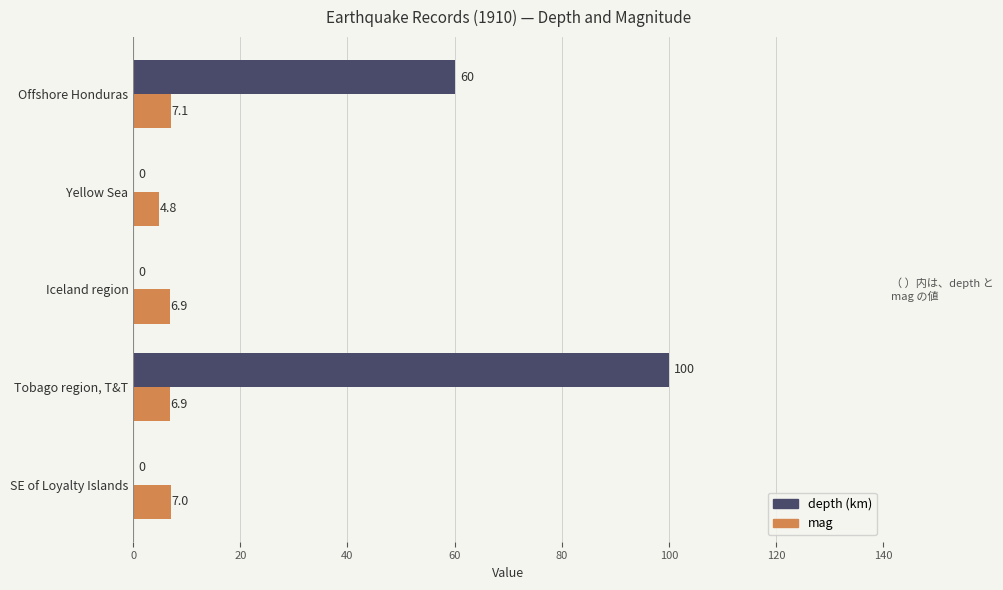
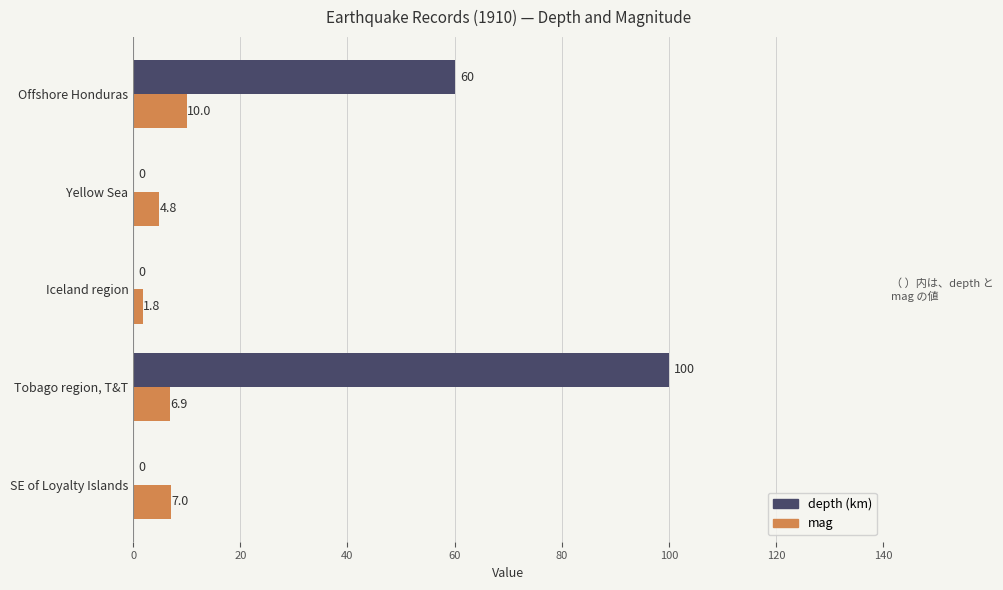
  {
    "mag": {
-     "Offshore Honduras": 7.1,
+     "Offshore Honduras": 10.0,
      "Yellow Sea": 4.8,
-     "Iceland region": 6.9,
+     "Iceland region": 1.8,
      "Tobago region, T&T": 6.9,
      "SE of Loyalty Islands": 7.0
    }
  }
